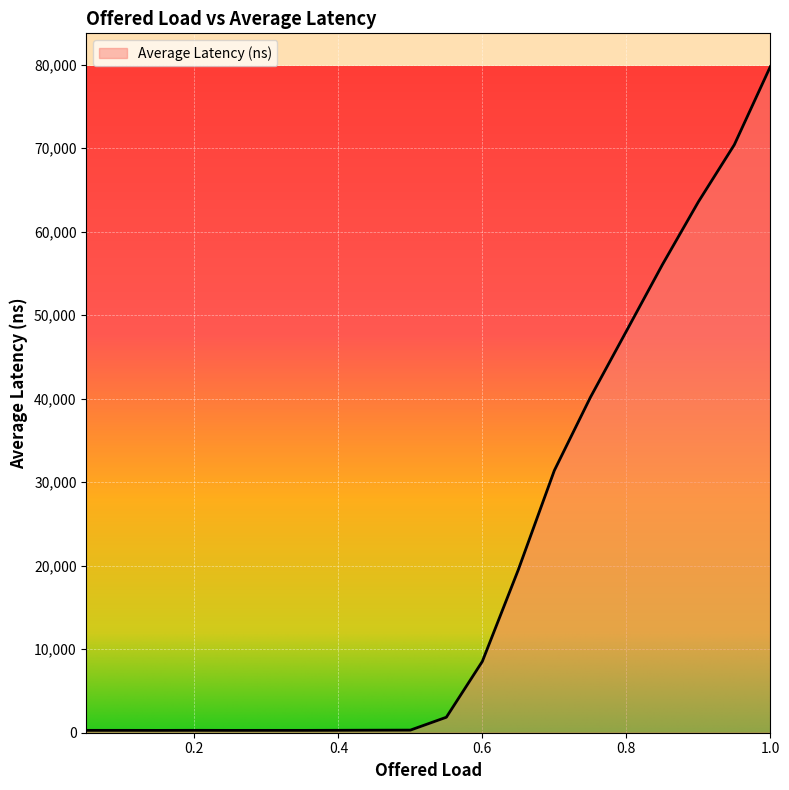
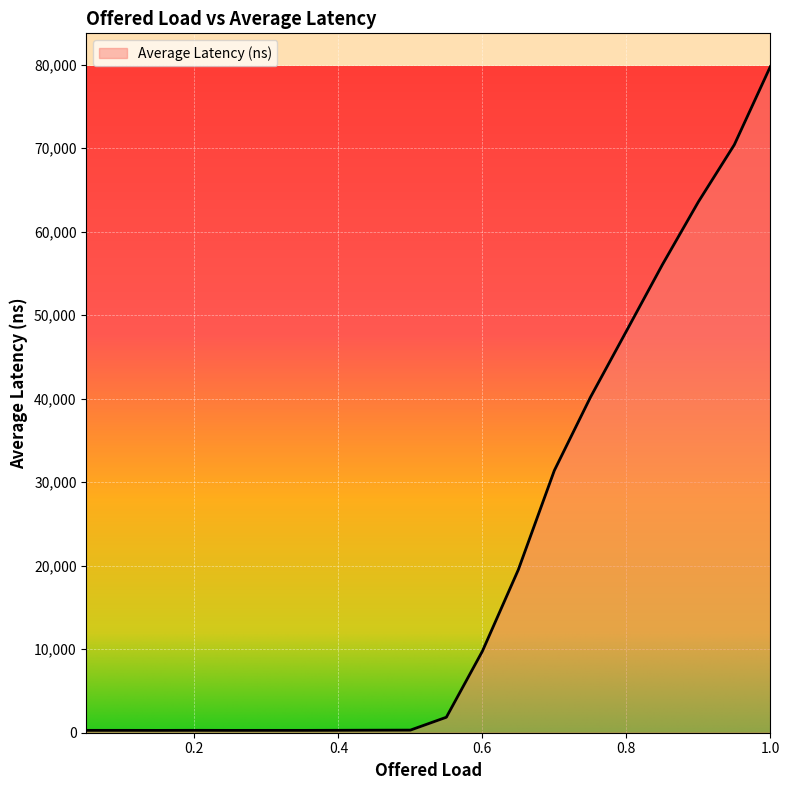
  {
    "0.2": "0",
    "0.4": "0",
-   "0.6": "9,000",
+   "0.6": "10,000",
    "0.8": "48,000",
    "1.0": "80,000"
  }
